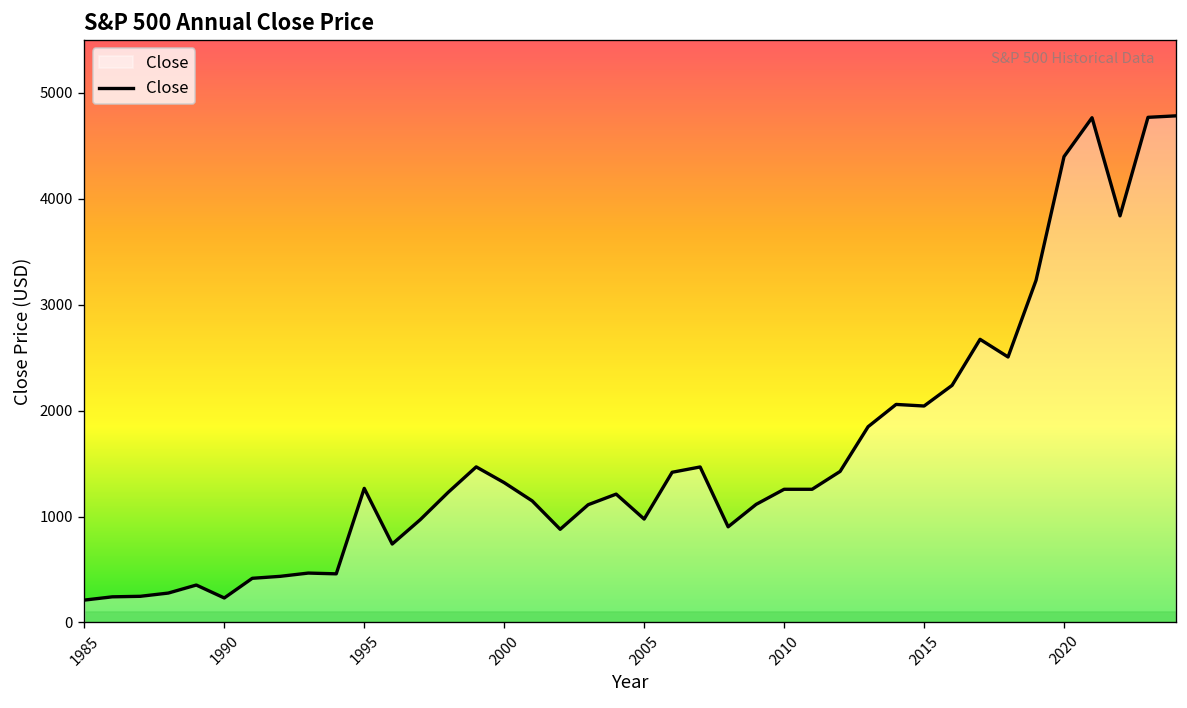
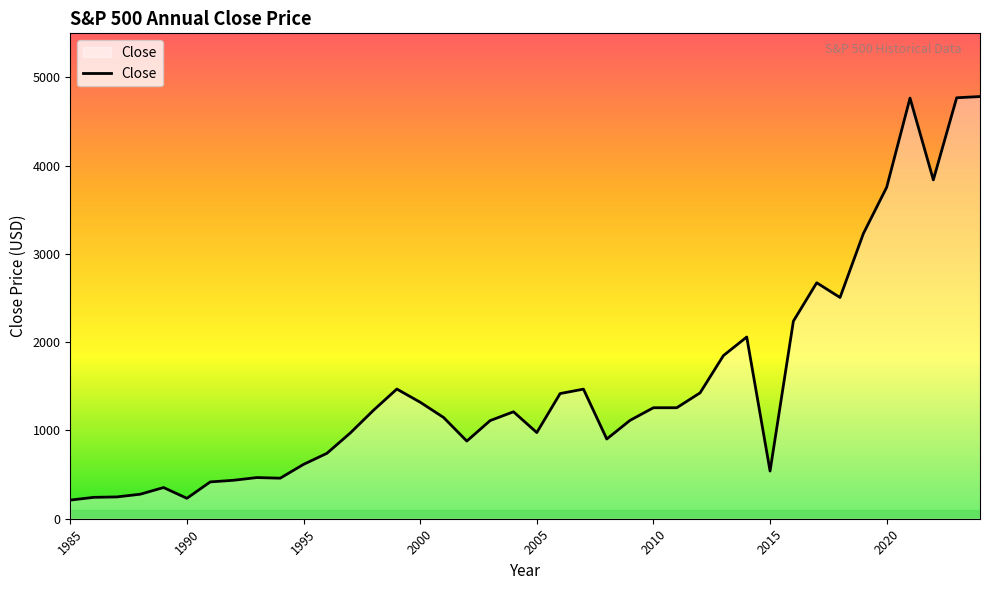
  {
    "1985": 200,
    "1990": 200,
-   "1995": 1300,
+   "1995": 600,
    "2000": 1300,
    "2005": 1000,
    "2010": 1300,
-   "2015": 2000,
-   "2020": 4400
+   "2015": 500,
+   "2020": 3800
  }
